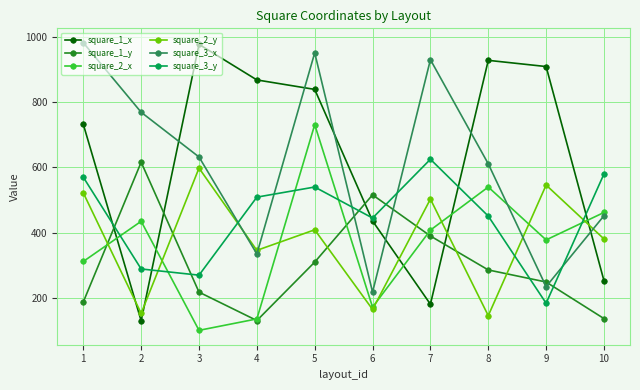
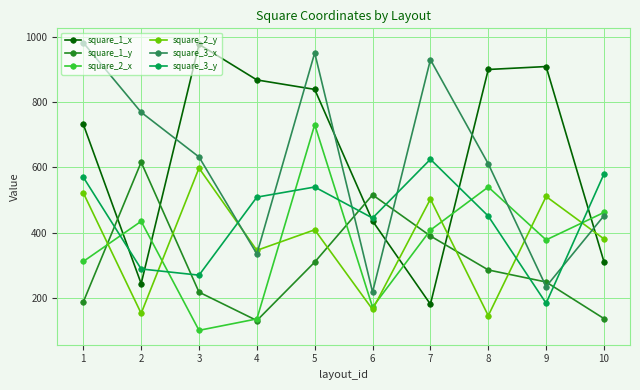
  {
    "square_1_x": {
      "1": 730,
-     "2": 130,
+     "2": 240,
      "4": 870,
      "5": 840,
      "6": 440,
      "7": 180,
-     "8": 930,
+     "8": 900,
      "9": 910,
-     "10": 250
+     "10": 310
    },
    "square_2_x": {
      "1": 310,
      "2": 440,
      "3": 100,
      "5": 730,
      "7": 410,
      "8": 540,
      "9": 380,
      "10": 460
    },
    "square_2_y": {
      "1": 520,
      "2": 150,
      "3": 600,
      "4": 350,
      "5": 410,
      "7": 500,
      "8": 150,
-     "9": 550,
+     "9": 510,
      "10": 380
    }
  }
